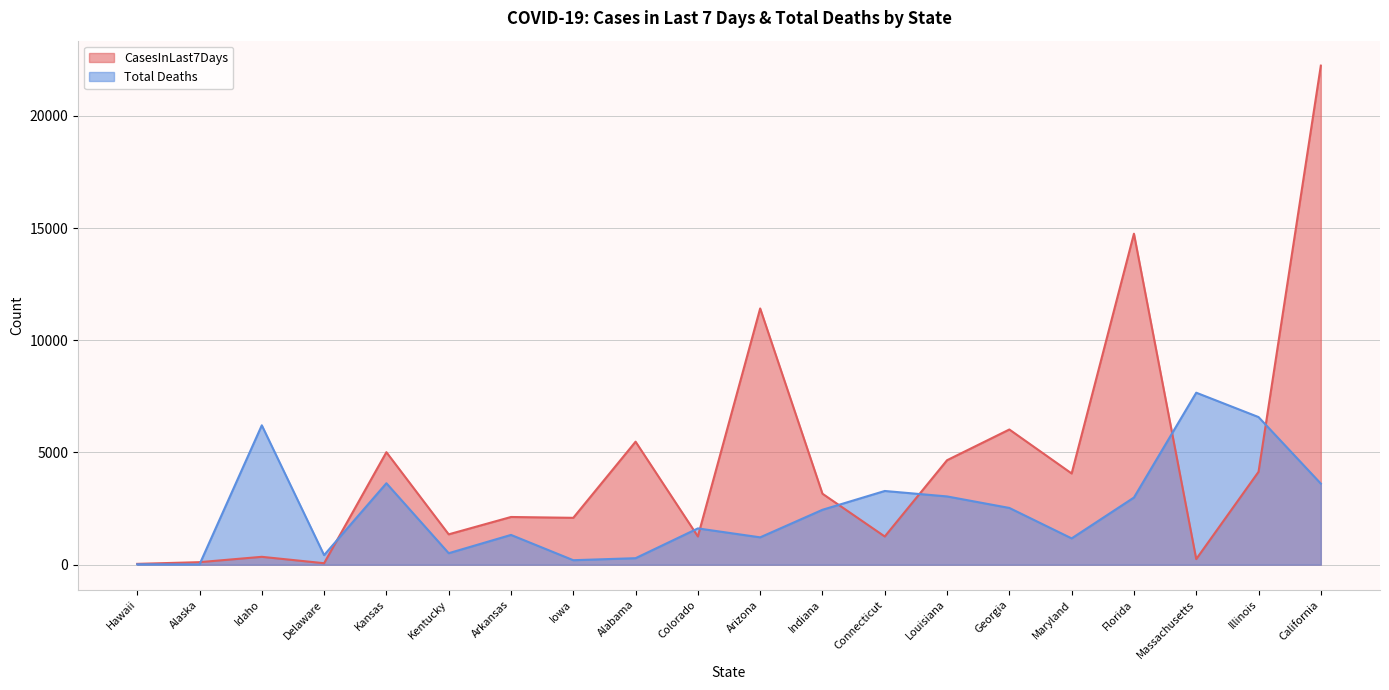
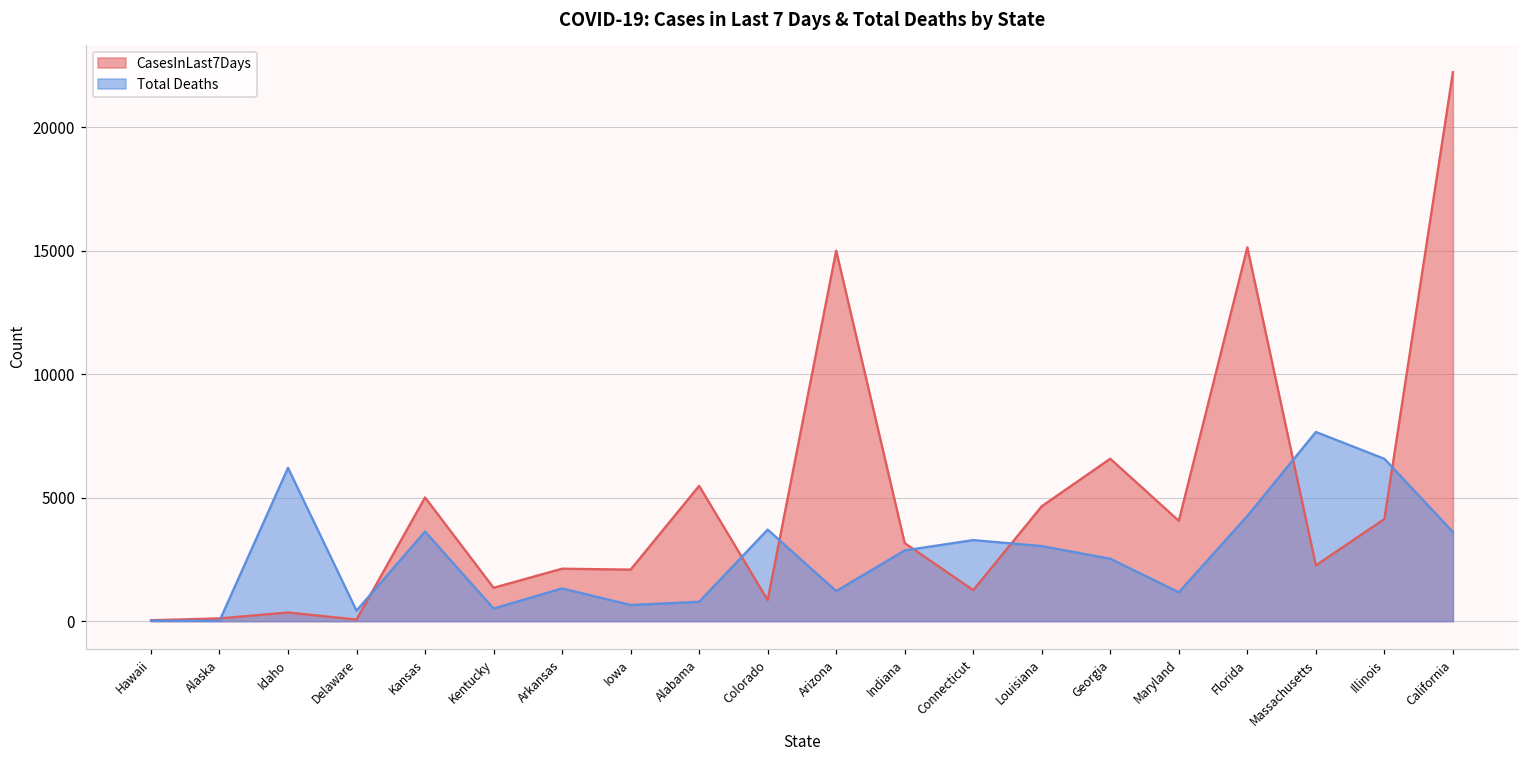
  {
    "CasesInLast7Days": {
      "Idaho": 400,
      "Delaware": 100,
      "Kansas": 5000,
      "Kentucky": 1400,
      "Arkansas": 2100,
      "Iowa": 2100,
      "Alabama": 5500,
-     "Colorado": 1300,
-     "Arizona": 11400,
+     "Colorado": 900,
+     "Arizona": 15000,
      "Indiana": 3200,
      "Connecticut": 1300,
      "Louisiana": 4700,
-     "Georgia": 6000,
+     "Georgia": 6600,
      "Maryland": 4100,
-     "Florida": 14800,
-     "Massachusetts": 300,
+     "Florida": 15100,
+     "Massachusetts": 2300,
      "Illinois": 4100,
      "California": 22200
    },
    "Total Deaths": {
      "Idaho": 6200,
      "Delaware": 400,
      "Kansas": 3600,
      "Kentucky": 500,
      "Arkansas": 1300,
-     "Iowa": 200,
-     "Alabama": 300,
-     "Colorado": 1600,
+     "Iowa": 700,
+     "Alabama": 800,
+     "Colorado": 3700,
      "Arizona": 1200,
-     "Indiana": 2400,
+     "Indiana": 2900,
      "Connecticut": 3300,
      "Louisiana": 3000,
      "Georgia": 2500,
      "Maryland": 1200,
-     "Florida": 3000,
+     "Florida": 4300,
      "Massachusetts": 7700,
      "Illinois": 6600,
      "California": 3600
    }
  }
